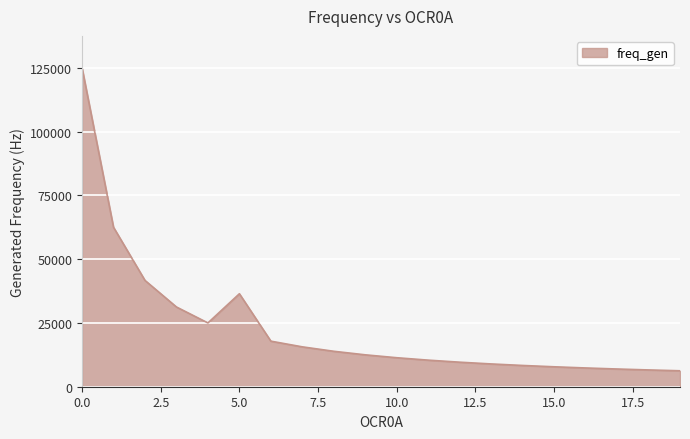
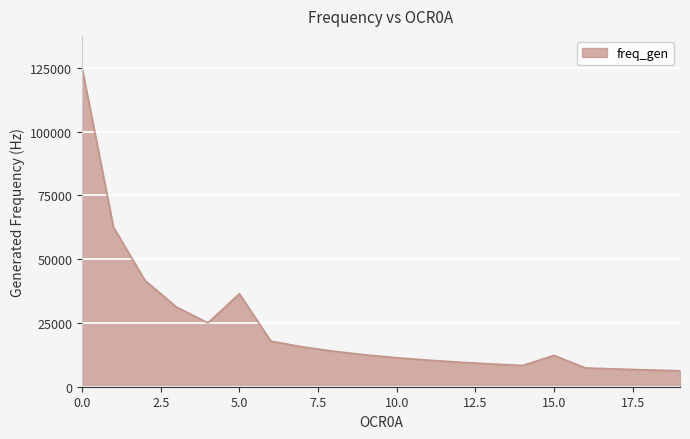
  {
    "0.0": 125000,
    "5.0": 36000,
    "10.0": 11000,
-   "15.0": 8000
+   "15.0": 12000
  }
